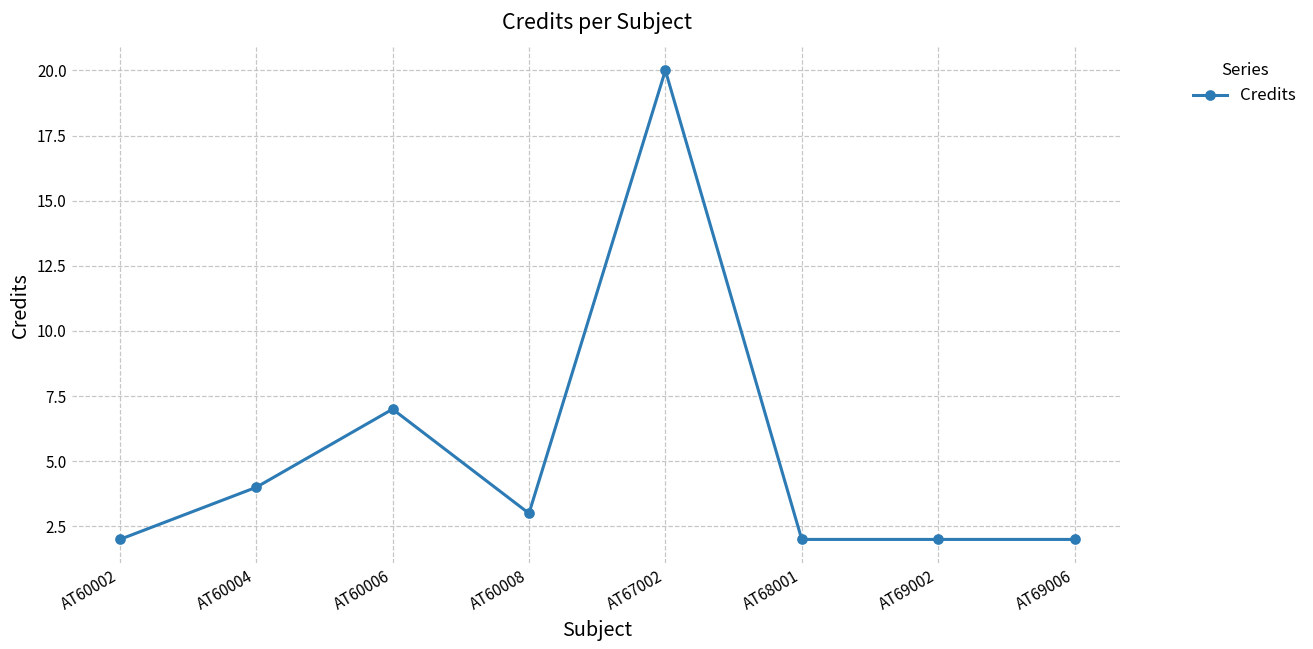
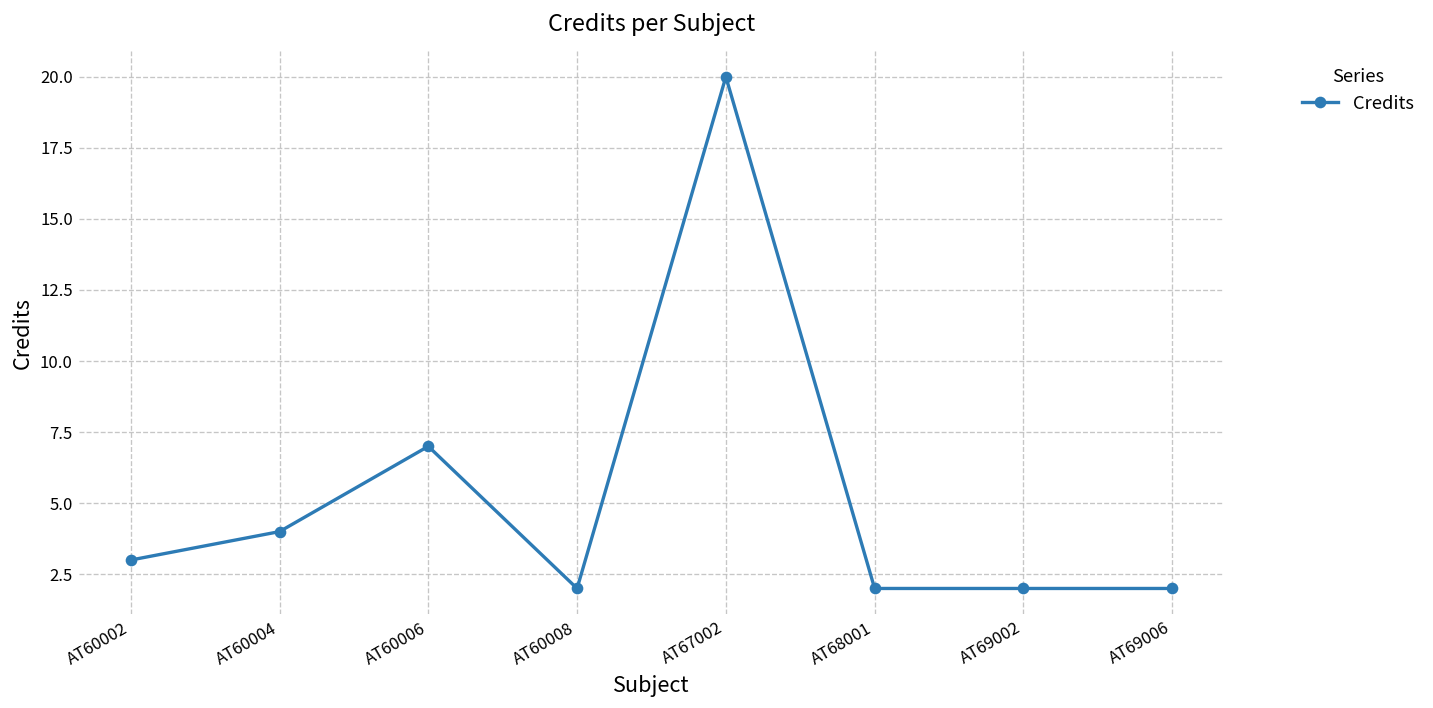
  {
-   "AT60002": 2,
+   "AT60002": 3,
    "AT60004": 4,
    "AT60006": 7,
-   "AT60008": 3,
+   "AT60008": 2,
    "AT67002": 20,
    "AT68001": 2,
    "AT69002": 2,
    "AT69006": 2
  }
